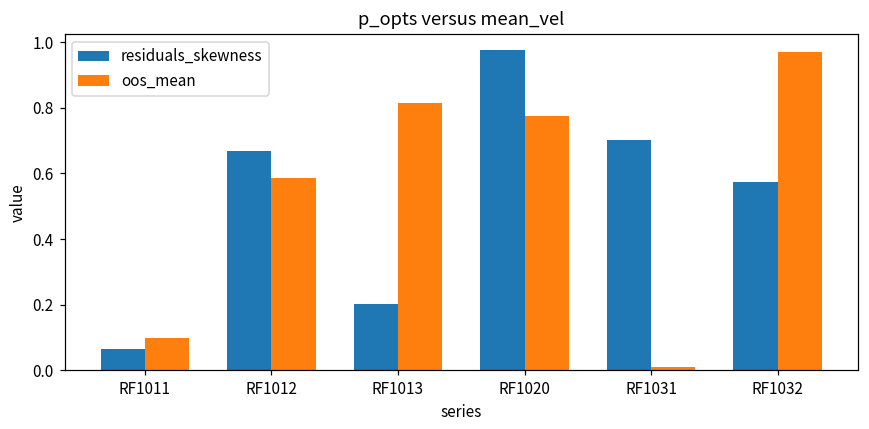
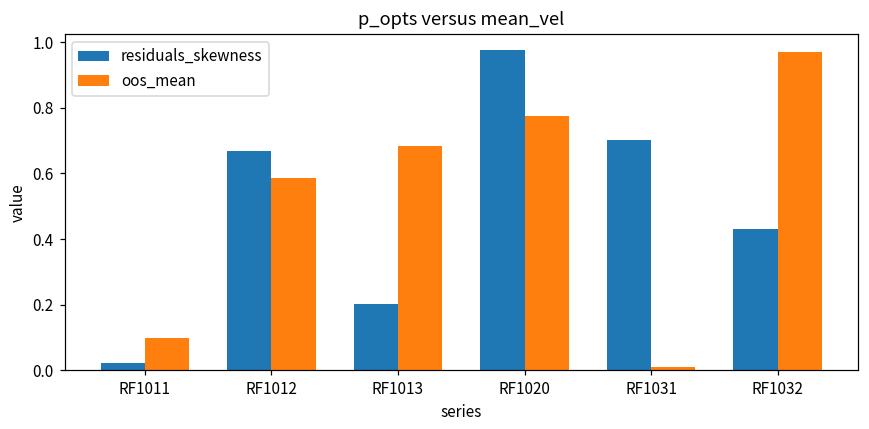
  {
    "residuals_skewness": {
-     "RF1011": 0.06,
+     "RF1011": 0.02,
      "RF1012": 0.67,
      "RF1013": 0.20,
      "RF1020": 0.97,
      "RF1031": 0.70,
-     "RF1032": 0.57
+     "RF1032": 0.43
    },
    "oos_mean": {
      "RF1011": 0.10,
      "RF1012": 0.59,
-     "RF1013": 0.81,
+     "RF1013": 0.68,
      "RF1020": 0.77,
      "RF1031": 0.01,
      "RF1032": 0.97
    }
  }
